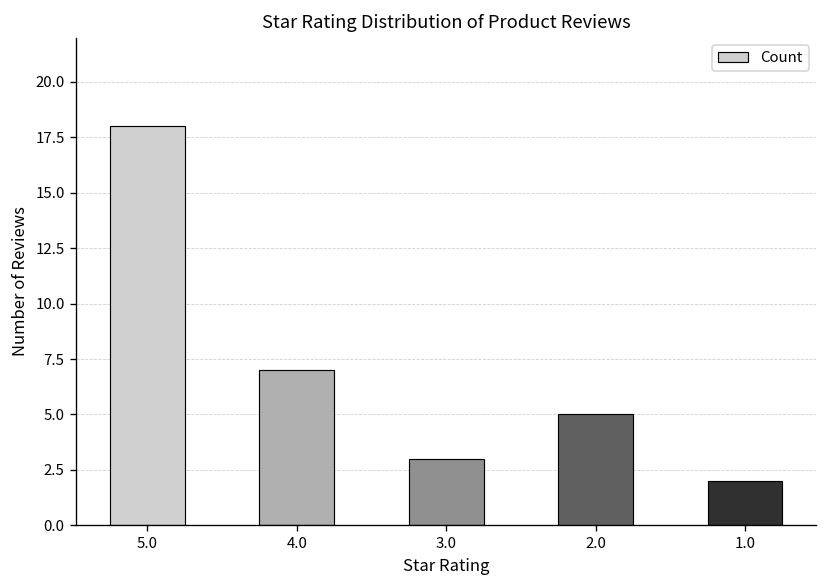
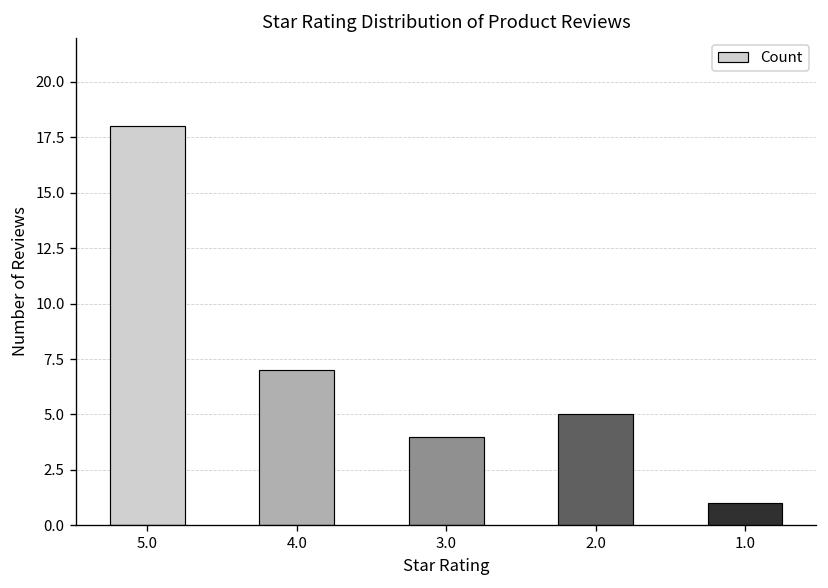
  {
    "5.0": 18,
    "4.0": 7,
-   "3.0": 3,
+   "3.0": 4,
    "2.0": 5,
-   "1.0": 2
+   "1.0": 1
  }
